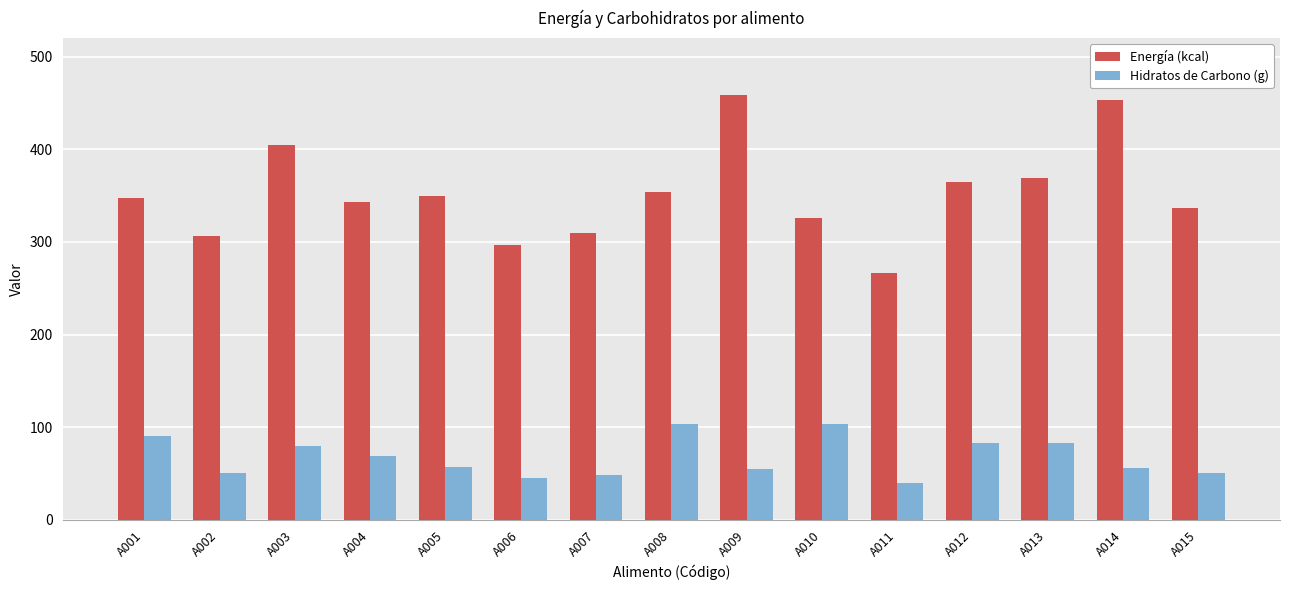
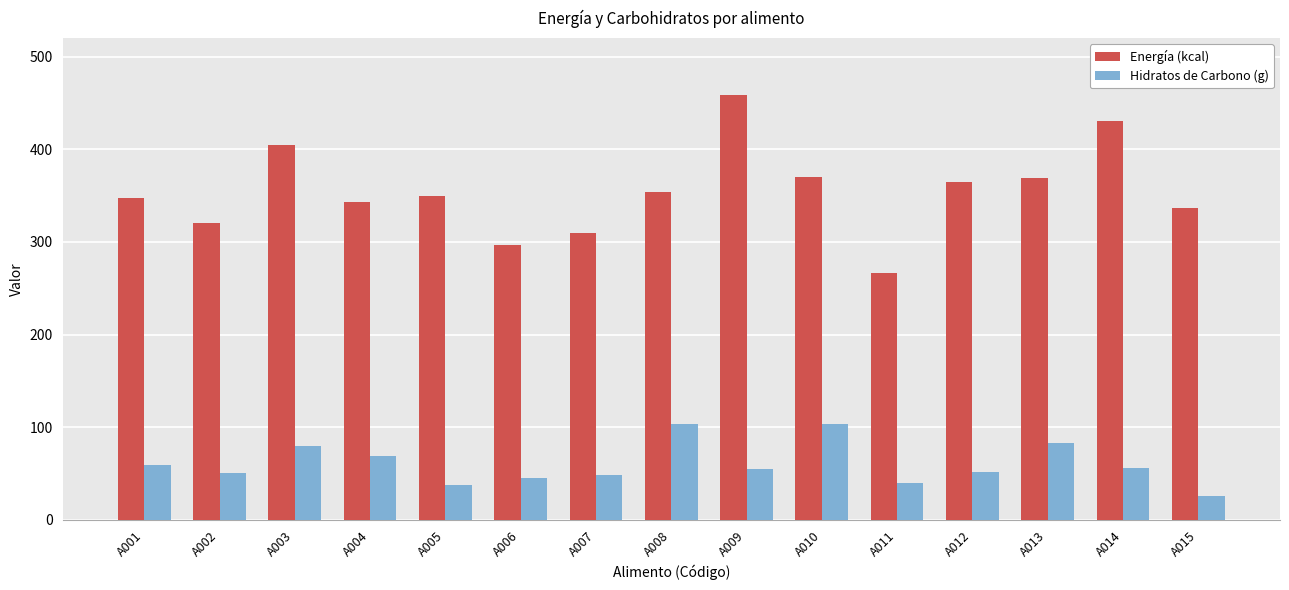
  {
    "Energía (kcal)": {
      "A001": 350,
-     "A002": 310,
+     "A002": 320,
      "A003": 400,
      "A004": 340,
      "A005": 350,
      "A006": 300,
      "A007": 310,
      "A008": 350,
      "A009": 460,
-     "A010": 330,
+     "A010": 370,
      "A011": 270,
      "A012": 370,
      "A013": 370,
-     "A014": 450,
+     "A014": 430,
      "A015": 340
    },
    "Hidratos de Carbono (g)": {
-     "A001": 90,
+     "A001": 60,
      "A002": 50,
      "A003": 80,
      "A004": 70,
-     "A005": 60,
+     "A005": 40,
      "A006": 50,
      "A007": 50,
      "A008": 100,
      "A009": 50,
      "A010": 100,
      "A011": 40,
-     "A012": 80,
+     "A012": 50,
      "A013": 80,
      "A014": 60,
-     "A015": 50
+     "A015": 30
    }
  }
